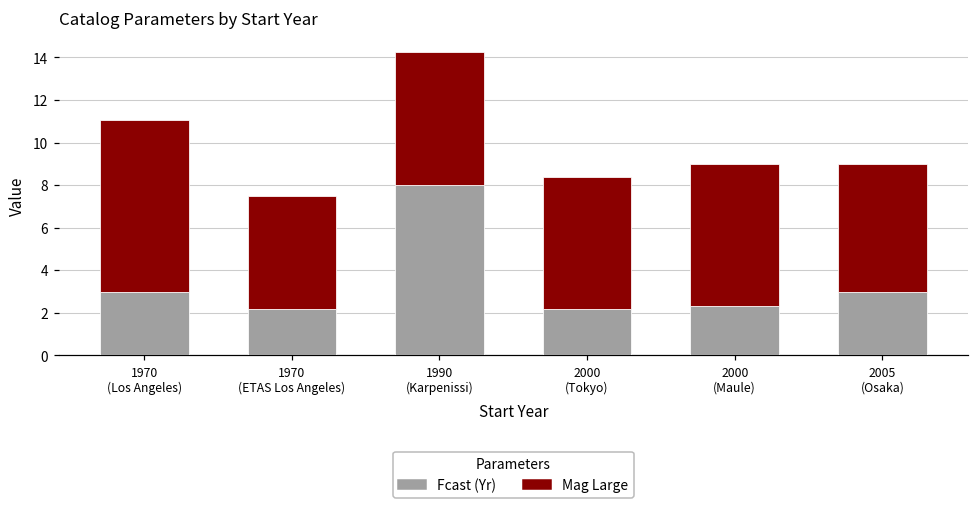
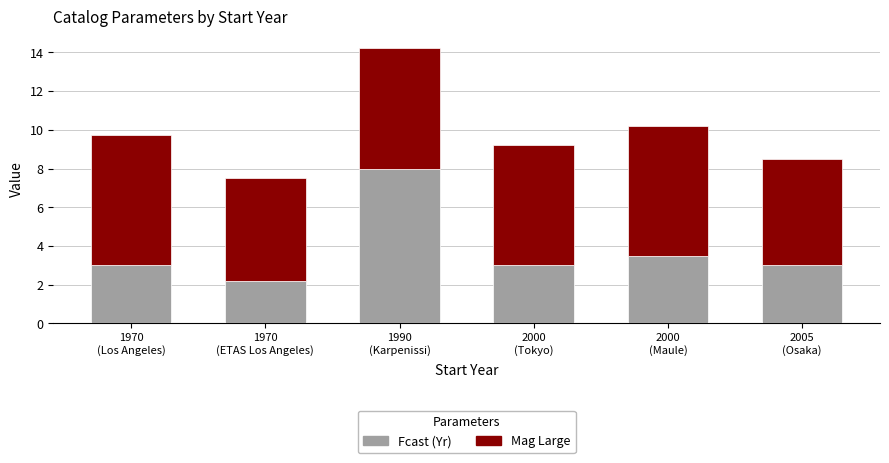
  {
    "Fcast (Yr)": {
      "1970 (Los Angeles)": 3.0,
      "1970 (ETAS Los Angeles)": 2.2,
      "1990 (Karpenissi)": 8.0,
-     "2000 (Tokyo)": 2.2,
-     "2000 (Maule)": 2.3,
+     "2000 (Tokyo)": 3.0,
+     "2000 (Maule)": 3.5,
      "2005 (Osaka)": 3.0
    },
    "Mag Large": {
-     "1970 (Los Angeles)": 8.1,
+     "1970 (Los Angeles)": 6.8,
      "1970 (ETAS Los Angeles)": 5.3,
      "1990 (Karpenissi)": 6.3,
      "2000 (Tokyo)": 6.2,
      "2000 (Maule)": 6.7,
-     "2005 (Osaka)": 6.0
+     "2005 (Osaka)": 5.5
    }
  }
